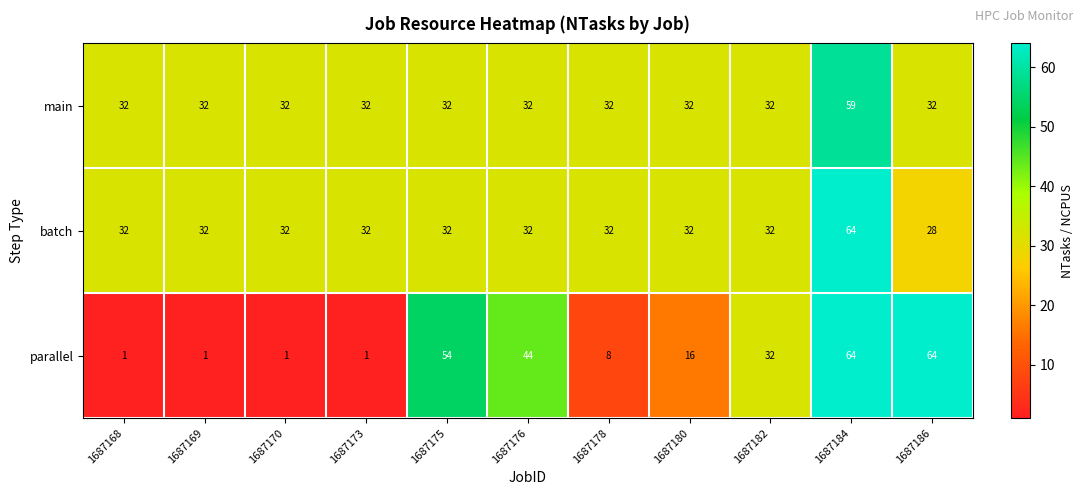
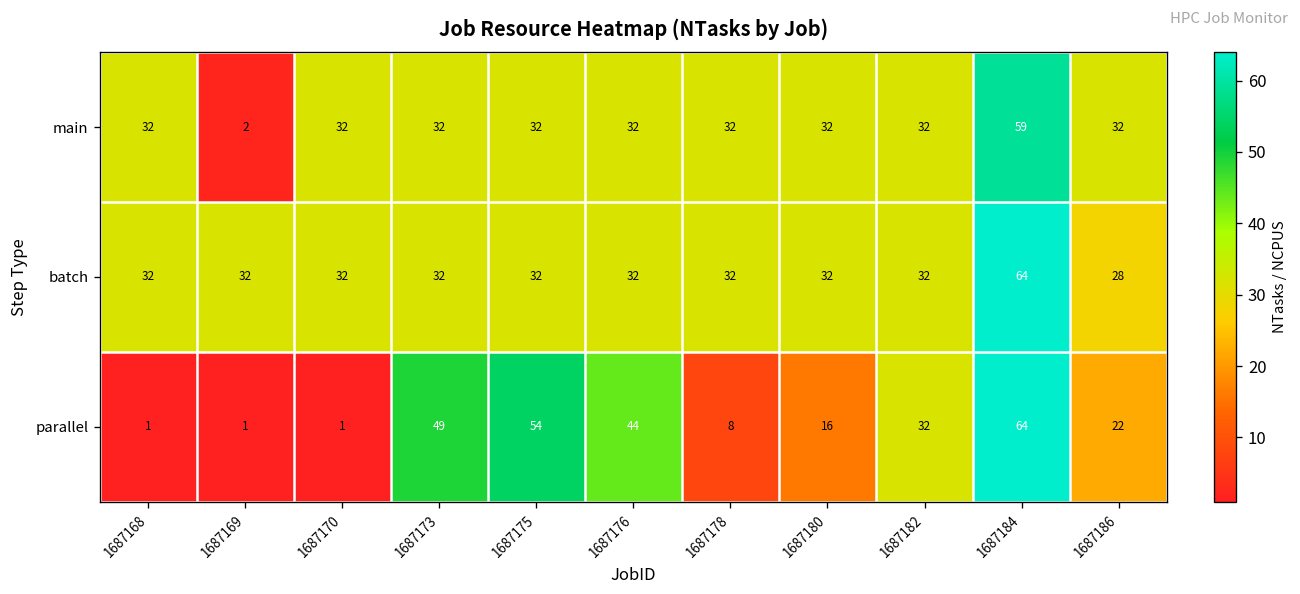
  {
    "main": {
      "1687168": 32,
-     "1687169": 32,
+     "1687169": 2,
      "1687170": 32,
      "1687173": 32,
      "1687175": 32,
      "1687176": 32,
      "1687178": 32,
      "1687180": 32,
      "1687182": 32,
      "1687184": 59,
      "1687186": 32
    },
    "batch": {
      "1687168": 32,
      "1687169": 32,
      "1687170": 32,
      "1687173": 32,
      "1687175": 32,
      "1687176": 32,
      "1687178": 32,
      "1687180": 32,
      "1687182": 32,
      "1687184": 64,
      "1687186": 28
    },
    "parallel": {
      "1687168": 1,
      "1687169": 1,
      "1687170": 1,
-     "1687173": 1,
+     "1687173": 49,
      "1687175": 54,
      "1687176": 44,
      "1687178": 8,
      "1687180": 16,
      "1687182": 32,
      "1687184": 64,
-     "1687186": 64
+     "1687186": 22
    }
  }
